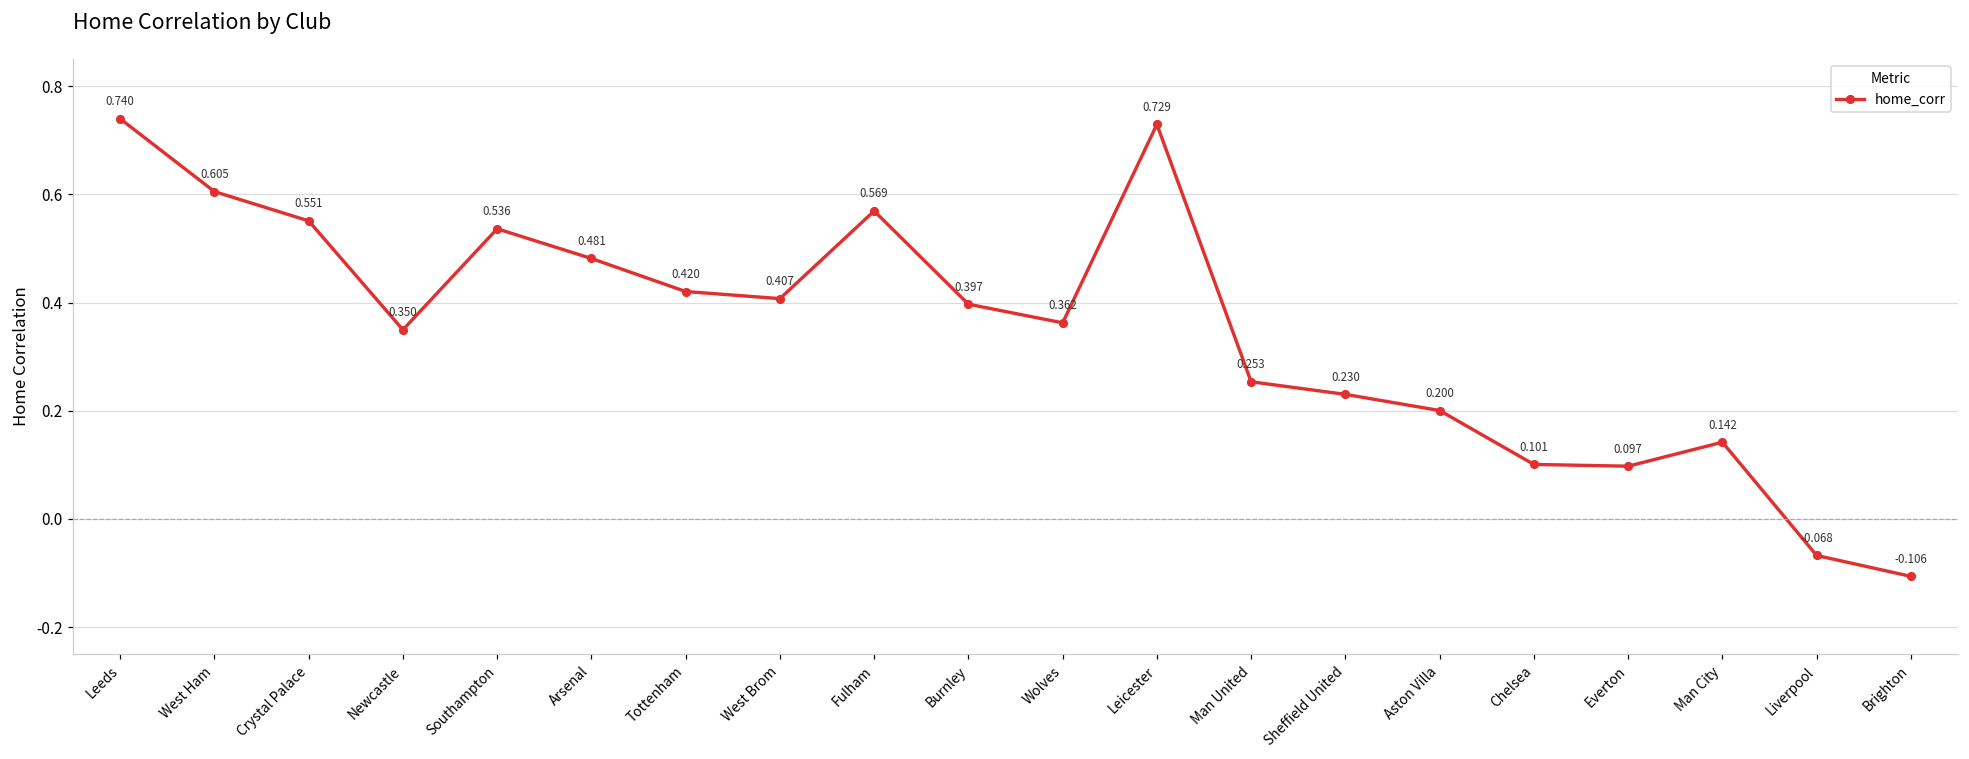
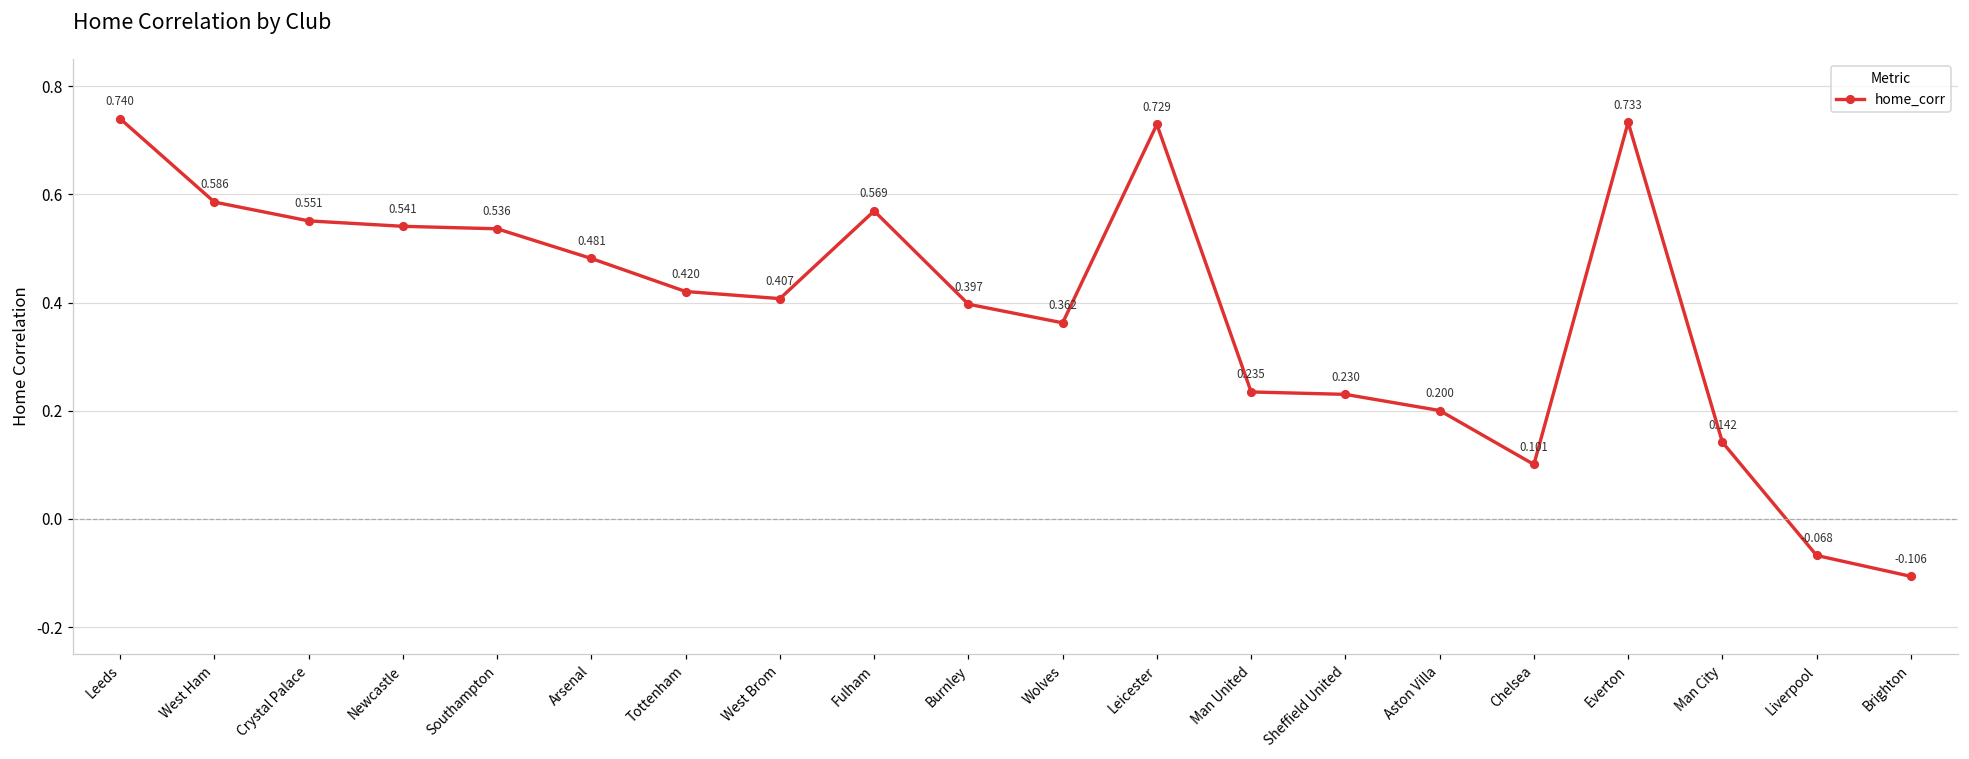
  {
    "Leeds": 0.740,
-   "West Ham": 0.605,
+   "West Ham": 0.586,
    "Crystal Palace": 0.551,
-   "Newcastle": 0.350,
+   "Newcastle": 0.541,
    "Southampton": 0.536,
    "Arsenal": 0.481,
    "Tottenham": 0.420,
    "West Brom": 0.407,
    "Fulham": 0.569,
    "Burnley": 0.397,
    "Wolves": 0.362,
    "Leicester": 0.729,
-   "Man United": 0.253,
+   "Man United": 0.235,
    "Sheffield United": 0.230,
    "Aston Villa": 0.200,
    "Chelsea": 0.101,
-   "Everton": 0.097,
+   "Everton": 0.733,
    "Man City": 0.142,
    "Liverpool": -0.068,
    "Brighton": -0.106
  }
